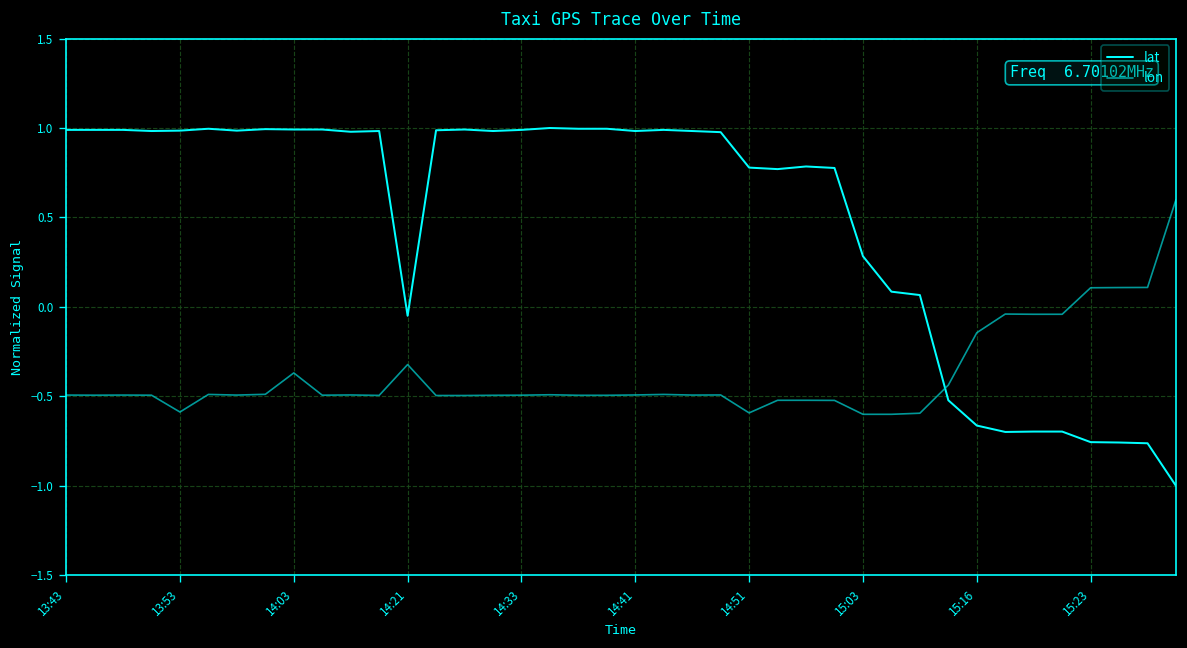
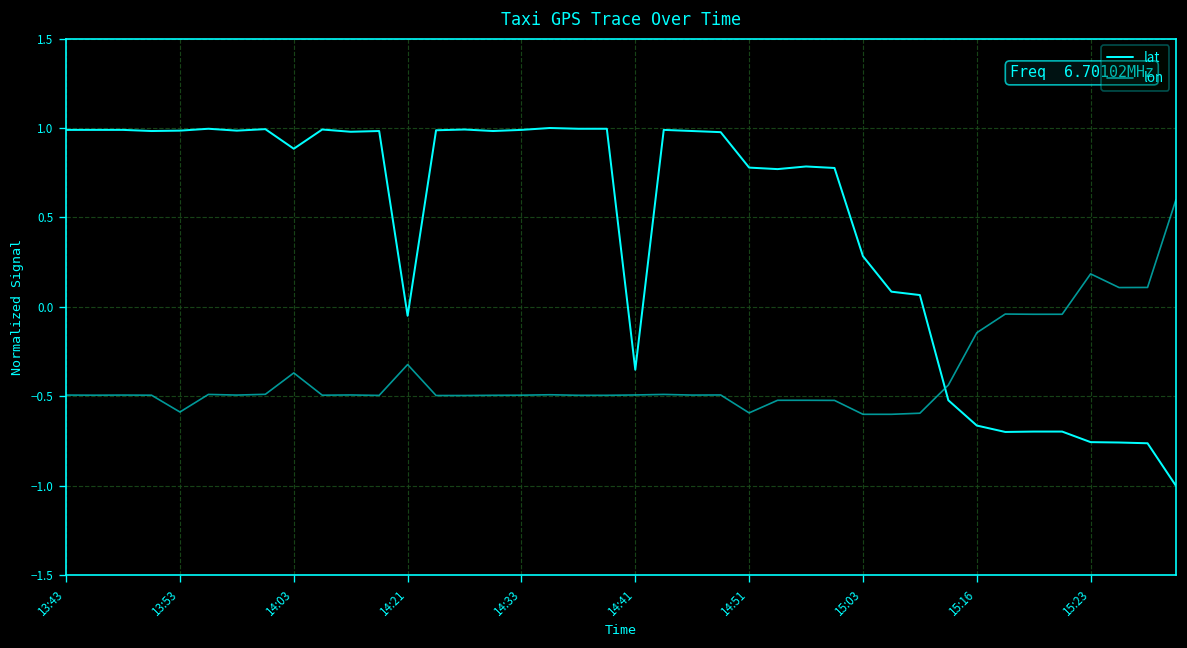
  {
    "lat": {
      "13:43": 0.99,
      "13:53": 0.99,
-     "14:03": 0.99,
+     "14:03": 0.88,
      "14:21": -0.05,
      "14:33": 0.99,
-     "14:41": 0.98,
+     "14:41": -0.35,
      "14:51": 0.78,
      "15:03": 0.28,
      "15:16": -0.66,
      "15:23": -0.76
    },
    "lon": {
      "13:43": -0.49,
      "13:53": -0.59,
      "14:03": -0.37,
      "14:21": -0.32,
      "14:33": -0.49,
      "14:41": -0.49,
      "14:51": -0.59,
      "15:03": -0.60,
      "15:16": -0.14,
-     "15:23": 0.11
+     "15:23": 0.18
    }
  }
